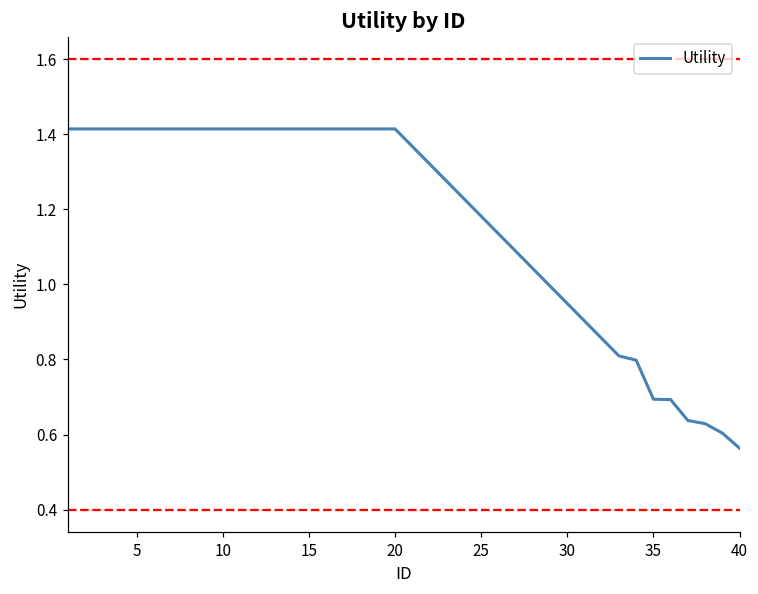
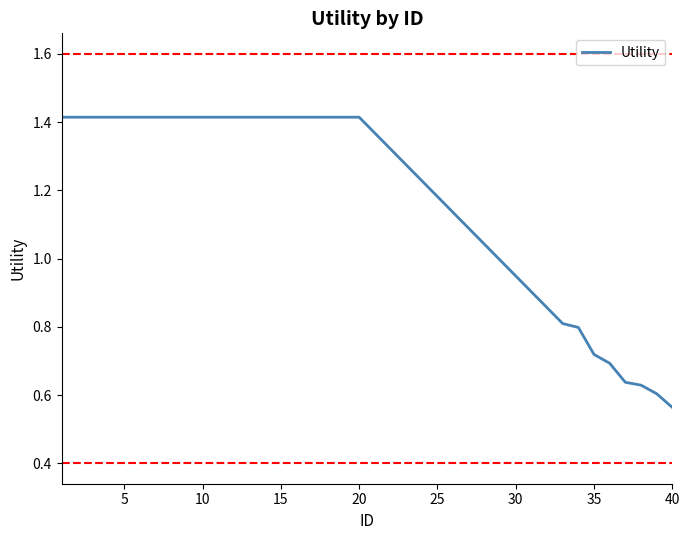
  {
    "5": 1.41,
    "10": 1.41,
    "15": 1.41,
    "20": 1.41,
-   "35": 0.69,
+   "35": 0.72,
    "40": 0.56
  }
